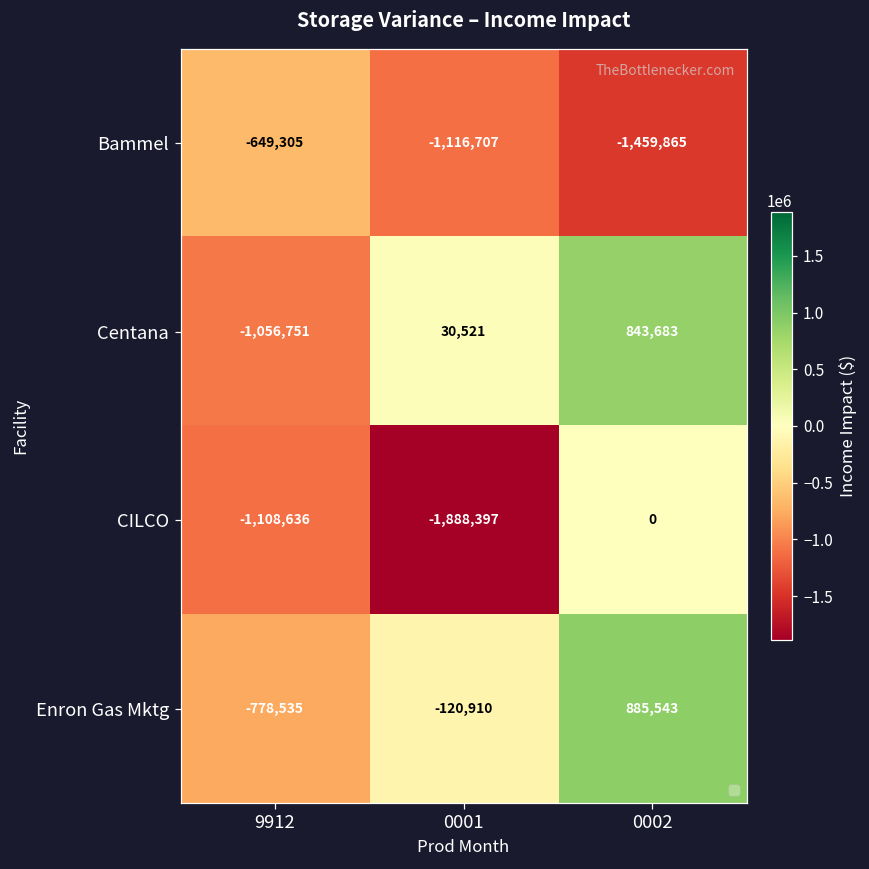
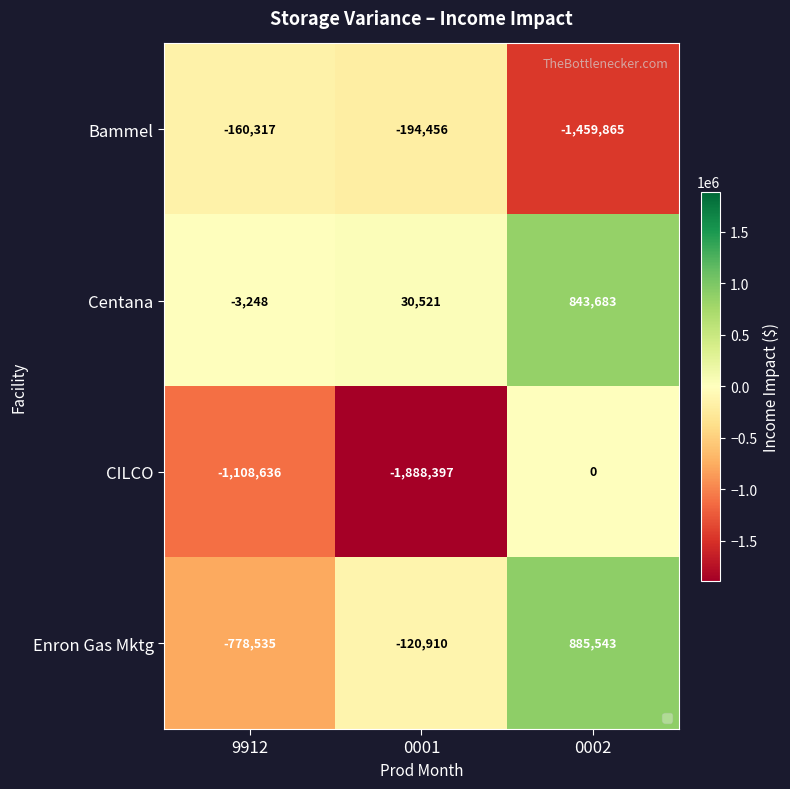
  {
    "Bammel": {
-     "9912": "-649,305",
-     "0001": "-1,116,707"
+     "9912": "-160,317",
+     "0001": "-194,456"
    },
    "Centana": {
-     "9912": "-1,056,751",
+     "9912": "-3,248",
      "0001": "30,521",
      "0002": "843,683"
    },
    "CILCO": {
      "9912": "-1,108,636",
      "0001": "-1,888,397",
      "0002": "0"
    },
    "Enron Gas Mktg": {
      "9912": "-778,535",
      "0001": "-120,910",
      "0002": "885,543"
    }
  }
